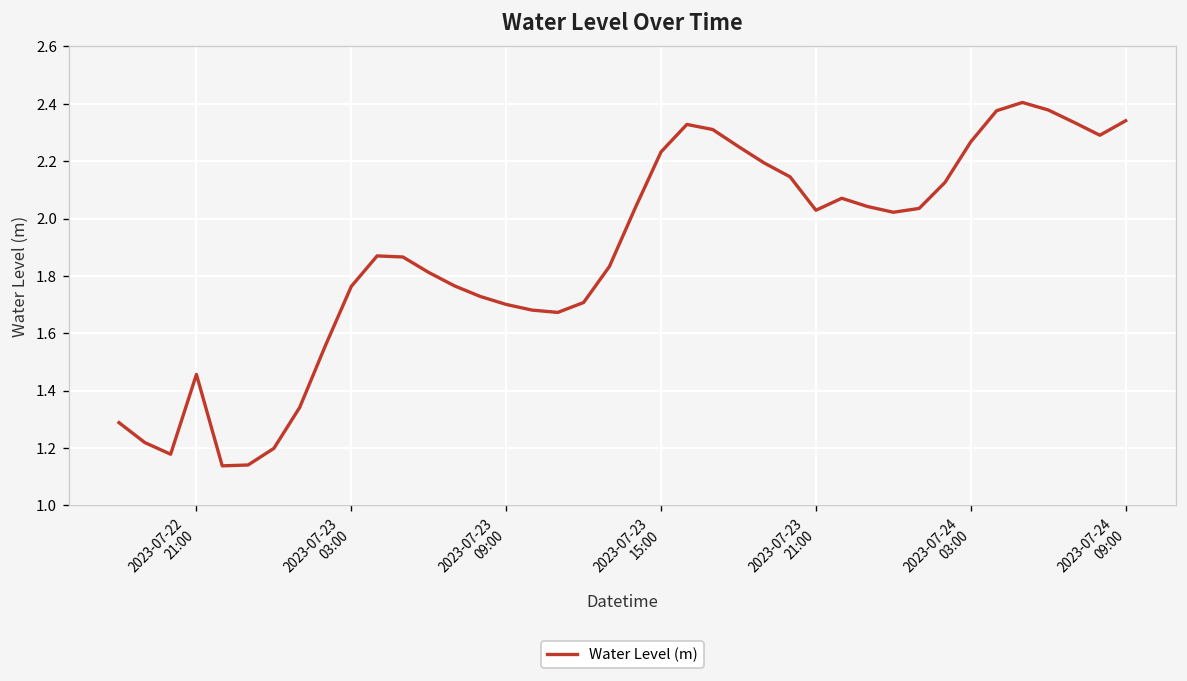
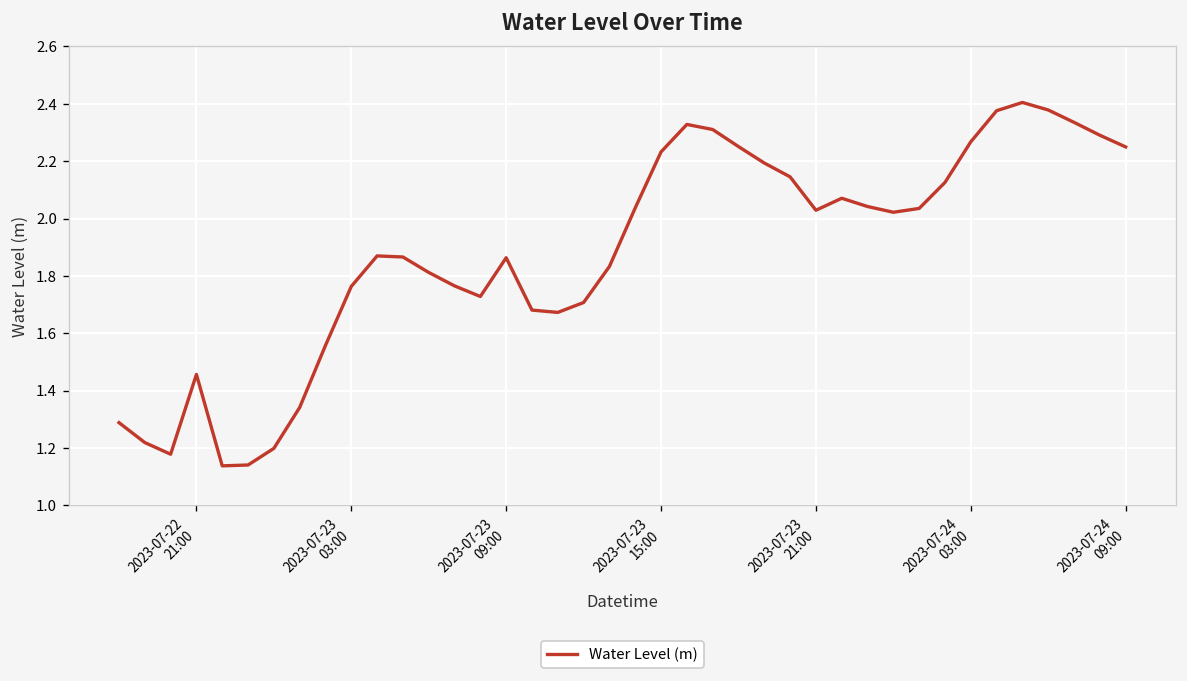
  {
    "2023-07-22 21:00": 1.46,
    "2023-07-23 03:00": 1.76,
-   "2023-07-23 09:00": 1.70,
+   "2023-07-23 09:00": 1.86,
    "2023-07-23 15:00": 2.23,
    "2023-07-23 21:00": 2.03,
    "2023-07-24 03:00": 2.27,
-   "2023-07-24 09:00": 2.34
+   "2023-07-24 09:00": 2.25
  }
